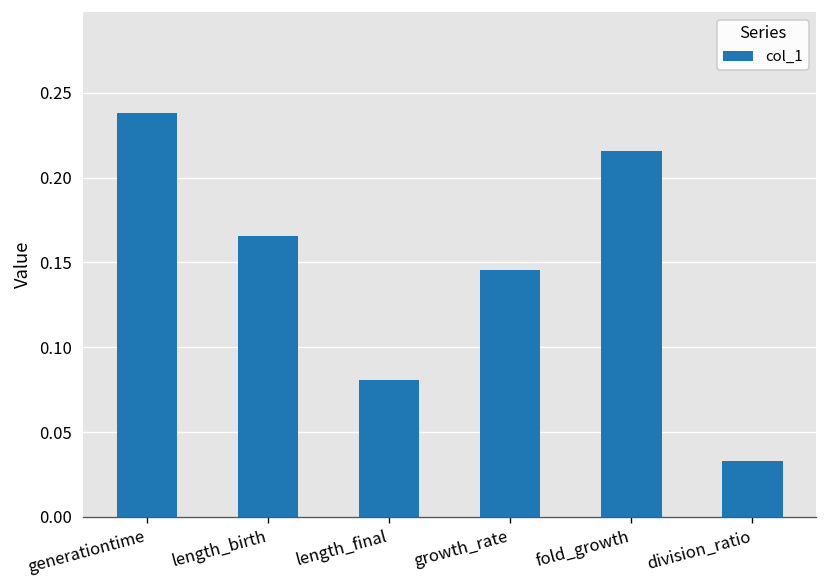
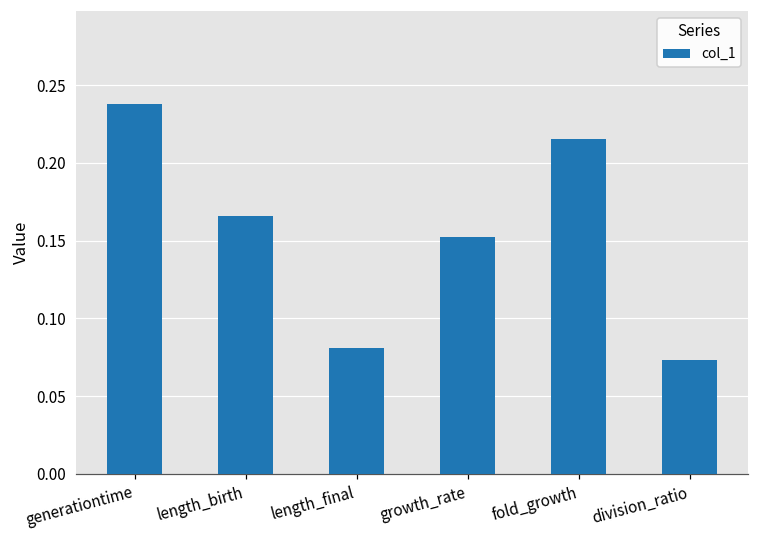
  {
    "generationtime": 0.238,
    "length_birth": 0.166,
    "length_final": 0.081,
-   "growth_rate": 0.146,
+   "growth_rate": 0.152,
    "fold_growth": 0.215,
-   "division_ratio": 0.033
+   "division_ratio": 0.073
  }
